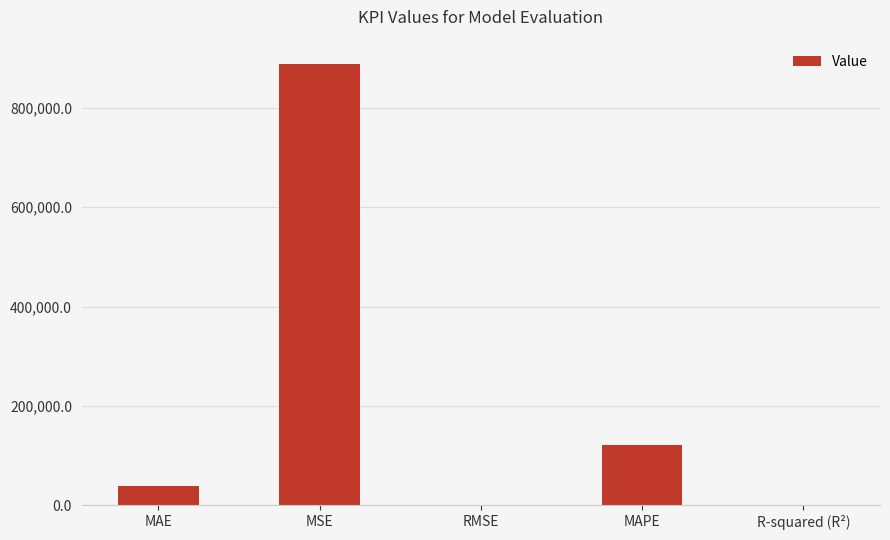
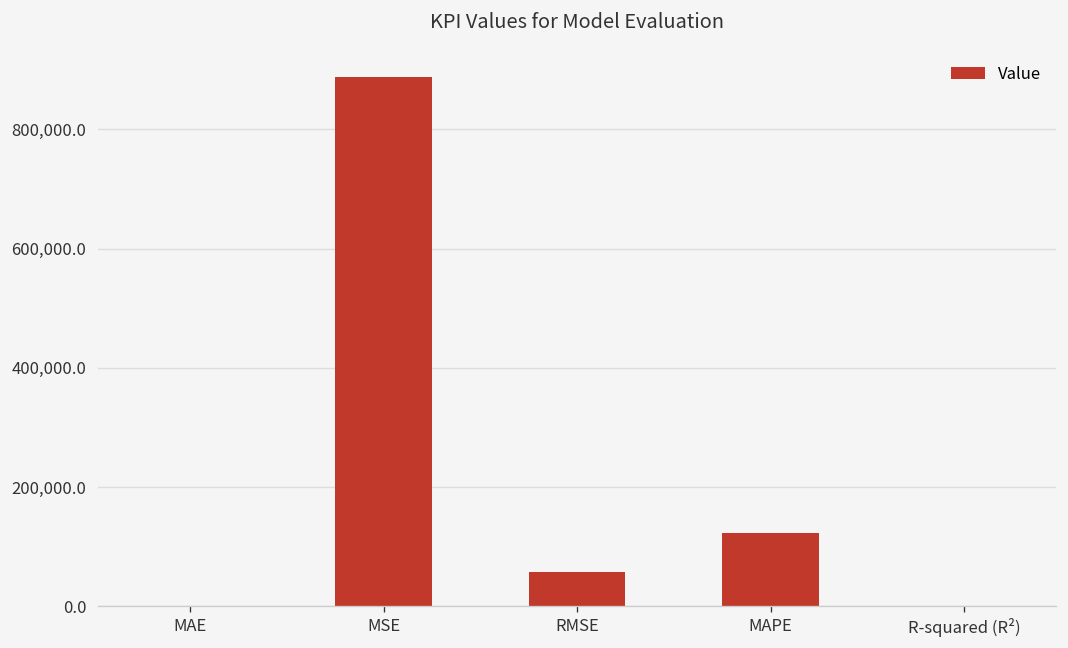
  {
-   "MAE": "40,000",
+   "MAE": "0",
    "MSE": "890,000",
-   "RMSE": "0",
+   "RMSE": "60,000",
    "MAPE": "120,000"
  }
